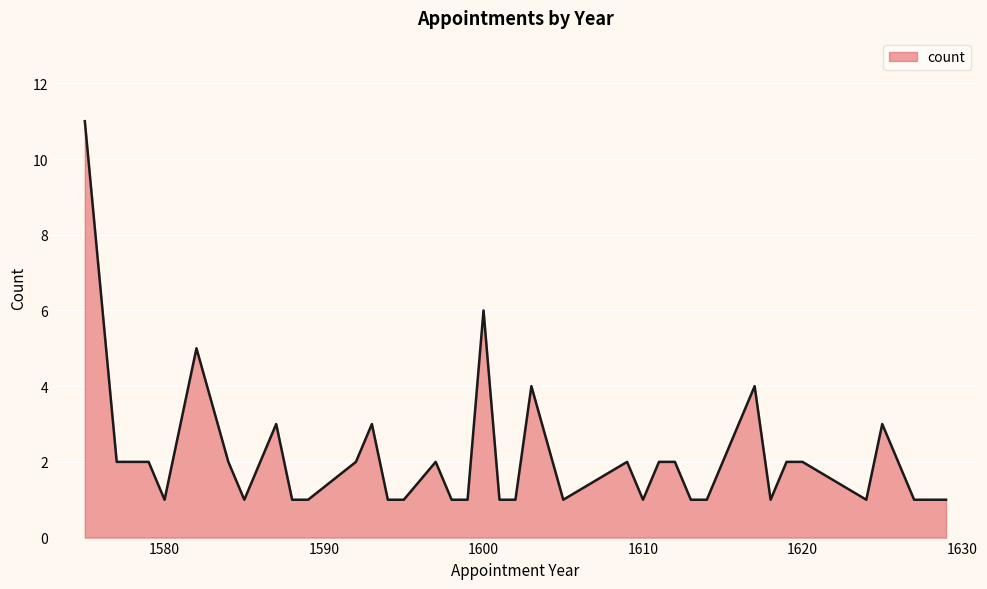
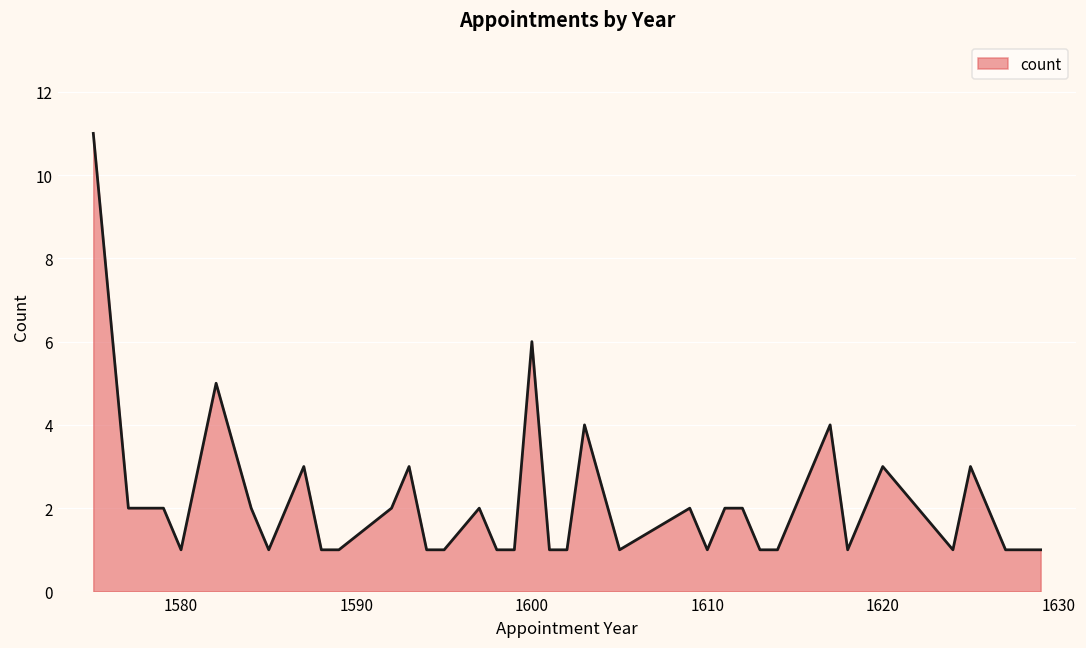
  {
    "1580": 1,
    "1600": 6,
    "1610": 1,
-   "1620": 2
+   "1620": 3
  }
